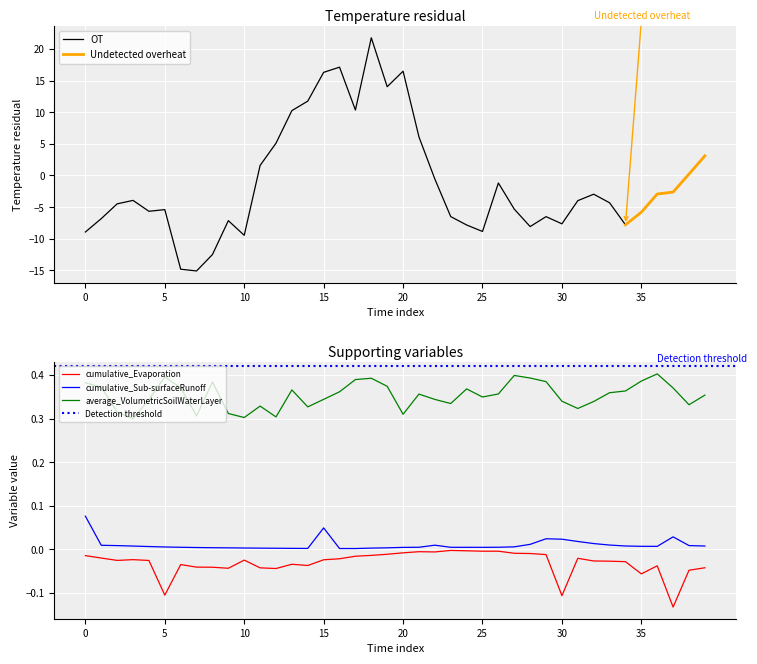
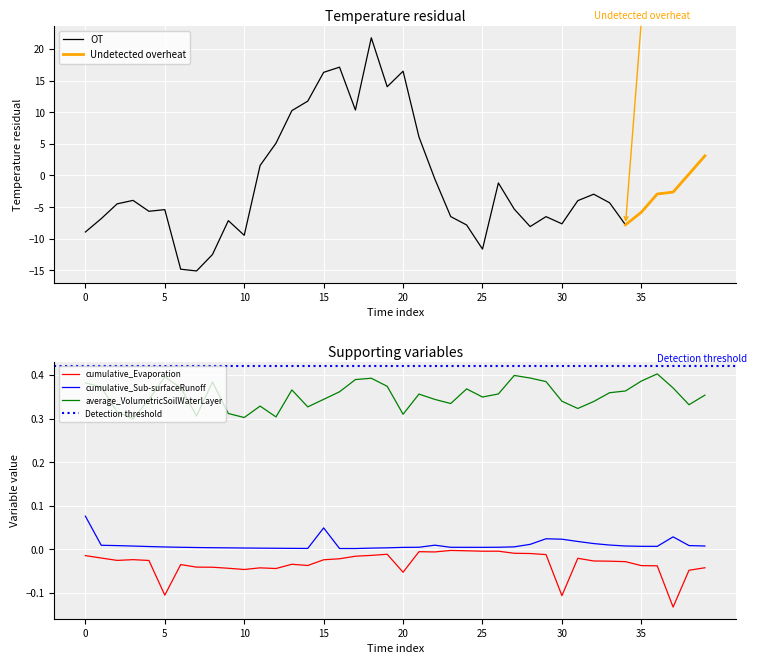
  {
    "Temperature residual": {
      "OT": {
        "0": -9,
        "5": -5,
        "10": -9,
        "15": 16,
        "20": 16,
-       "25": -9,
+       "25": -12,
        "30": -8
      }
    },
    "Supporting variables": {
      "cumulative_Evaporation": {
        "0": -0.01,
        "5": -0.11,
-       "10": -0.02,
+       "10": -0.05,
        "15": -0.02,
-       "20": -0.01,
+       "20": -0.05,
        "25": 0.00,
        "30": -0.11,
-       "35": -0.06
+       "35": -0.04
      },
      "cumulative_Sub-surfaceRunoff": {
        "0": 0.08,
        "5": 0.01,
        "10": 0.00,
        "15": 0.05,
        "20": 0.00,
        "25": 0.00,
        "30": 0.02,
        "35": 0.01
      },
      "average_VolumetricSoilWaterLayer": {
        "10": 0.30,
        "15": 0.34,
        "20": 0.31,
        "25": 0.35,
        "30": 0.34,
        "35": 0.39
      }
    }
  }
